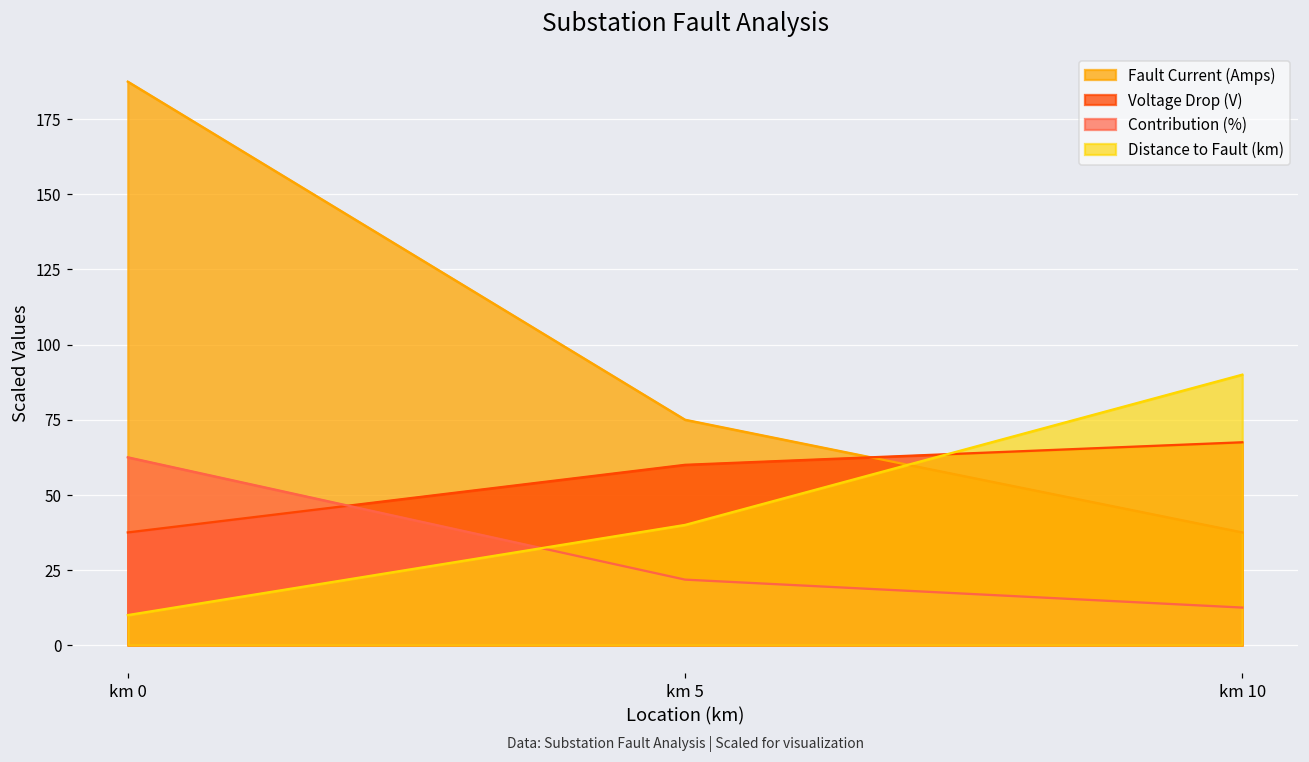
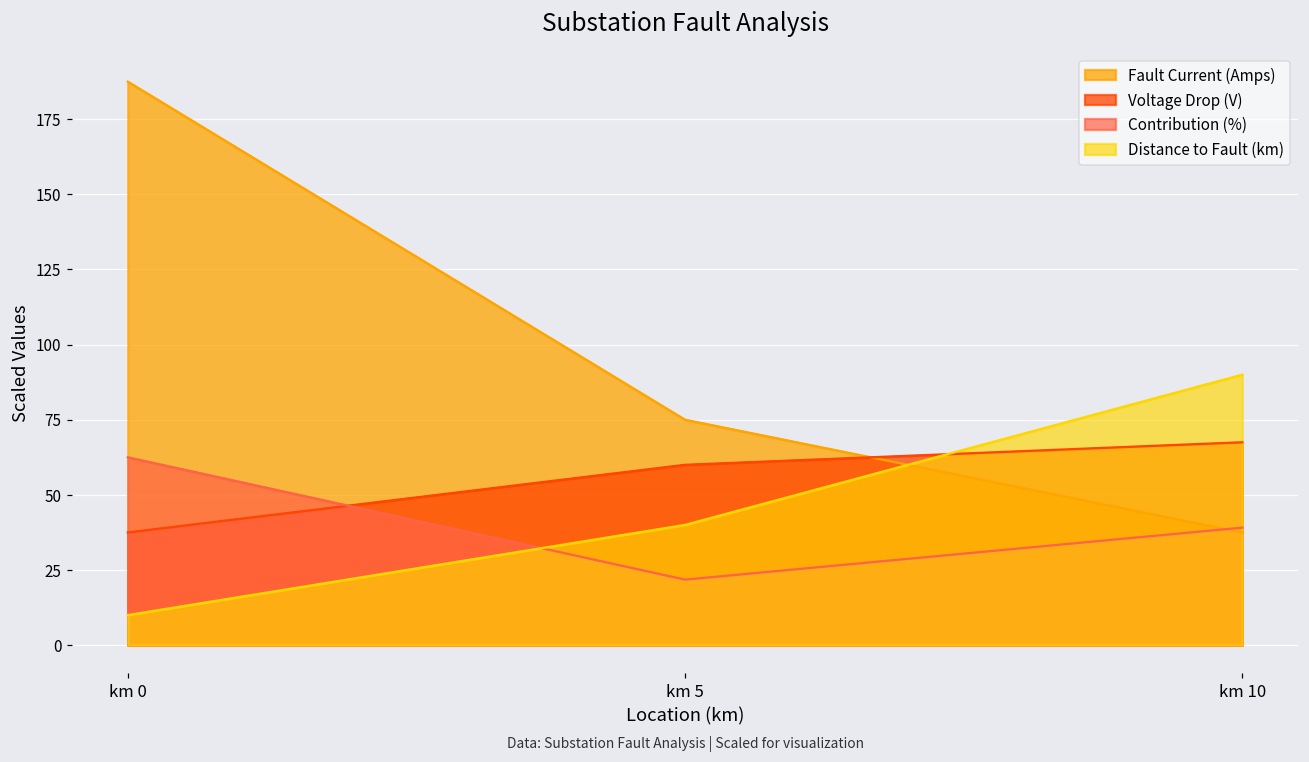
  {
    "Voltage Drop (V)": {
      "km 0": 38,
      "km 5": 60,
      "km 10": 68
    },
    "Contribution (%)": {
      "km 0": 63,
      "km 5": 22,
-     "km 10": 13
+     "km 10": 39
    }
  }
